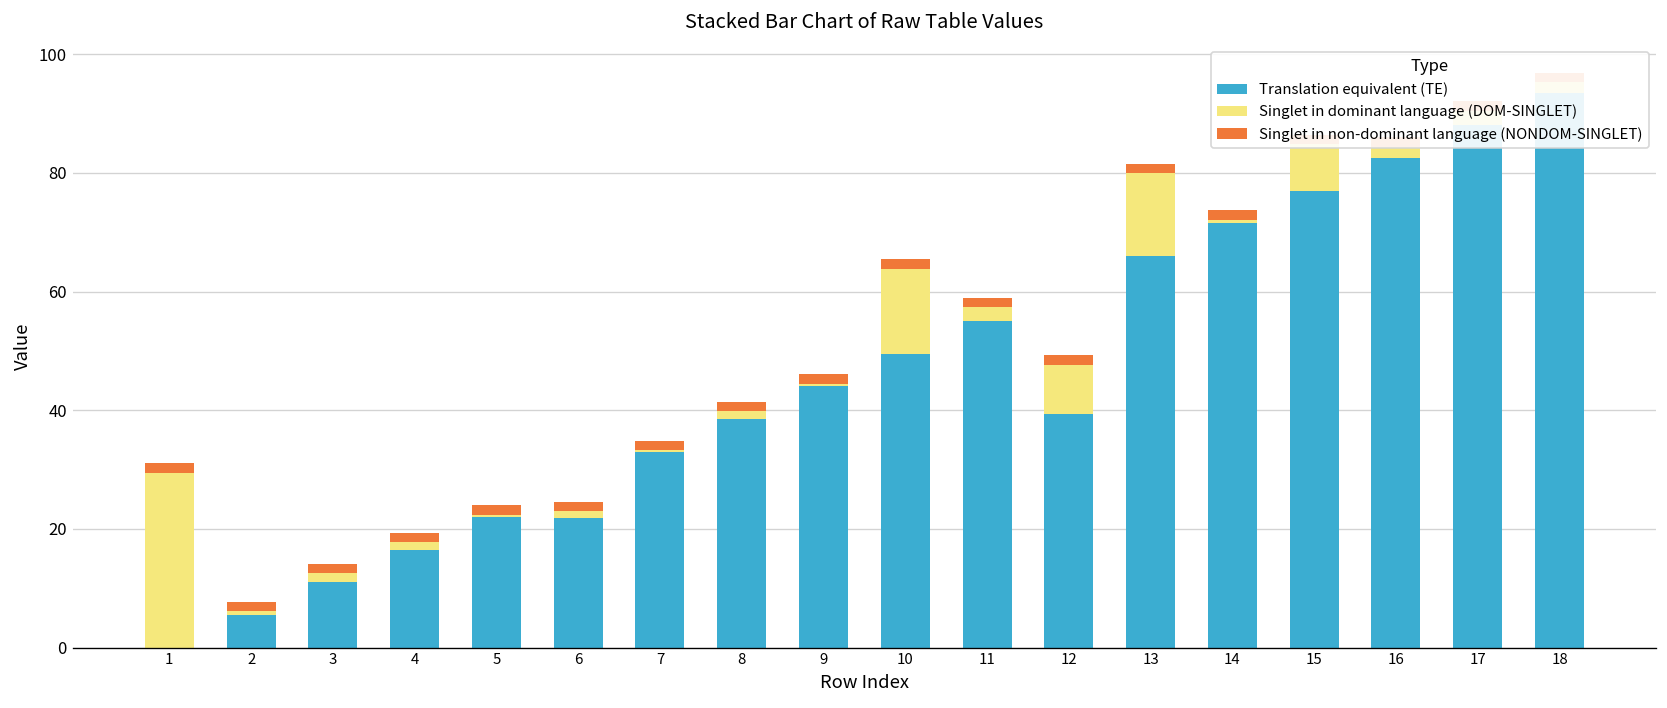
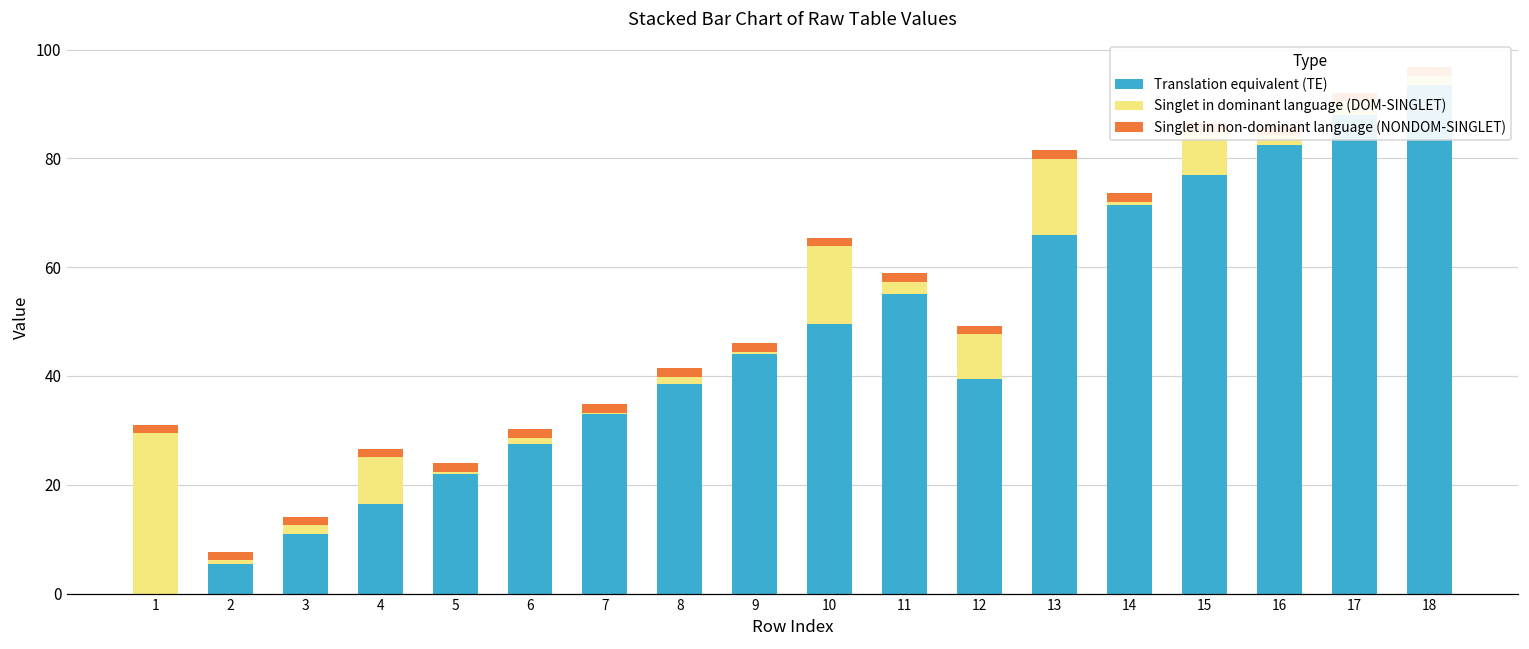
  {
    "Translation equivalent (TE)": {
      "1": 0,
      "2": 6,
      "3": 11,
      "4": 17,
      "5": 22,
-     "6": 22,
+     "6": 28,
      "7": 33,
      "8": 39,
      "9": 44,
      "10": 50,
      "11": 55,
      "12": 39,
      "13": 66,
      "14": 72,
      "15": 77,
      "16": 83
    },
    "Singlet in dominant language (DOM-SINGLET)": {
      "1": 29,
      "2": 1,
      "3": 2,
-     "4": 1,
+     "4": 9,
      "6": 1,
      "8": 1,
      "10": 14,
      "11": 2,
      "12": 8,
      "13": 14,
      "14": 1
    },
    "Singlet in non-dominant language (NONDOM-SINGLET)": {
      "1": 2,
      "2": 2,
      "3": 2,
      "4": 2,
      "5": 2,
      "6": 2,
      "7": 2,
      "8": 2,
      "9": 2,
      "10": 2,
      "11": 2,
      "12": 2,
      "13": 2,
      "14": 2
    }
  }
